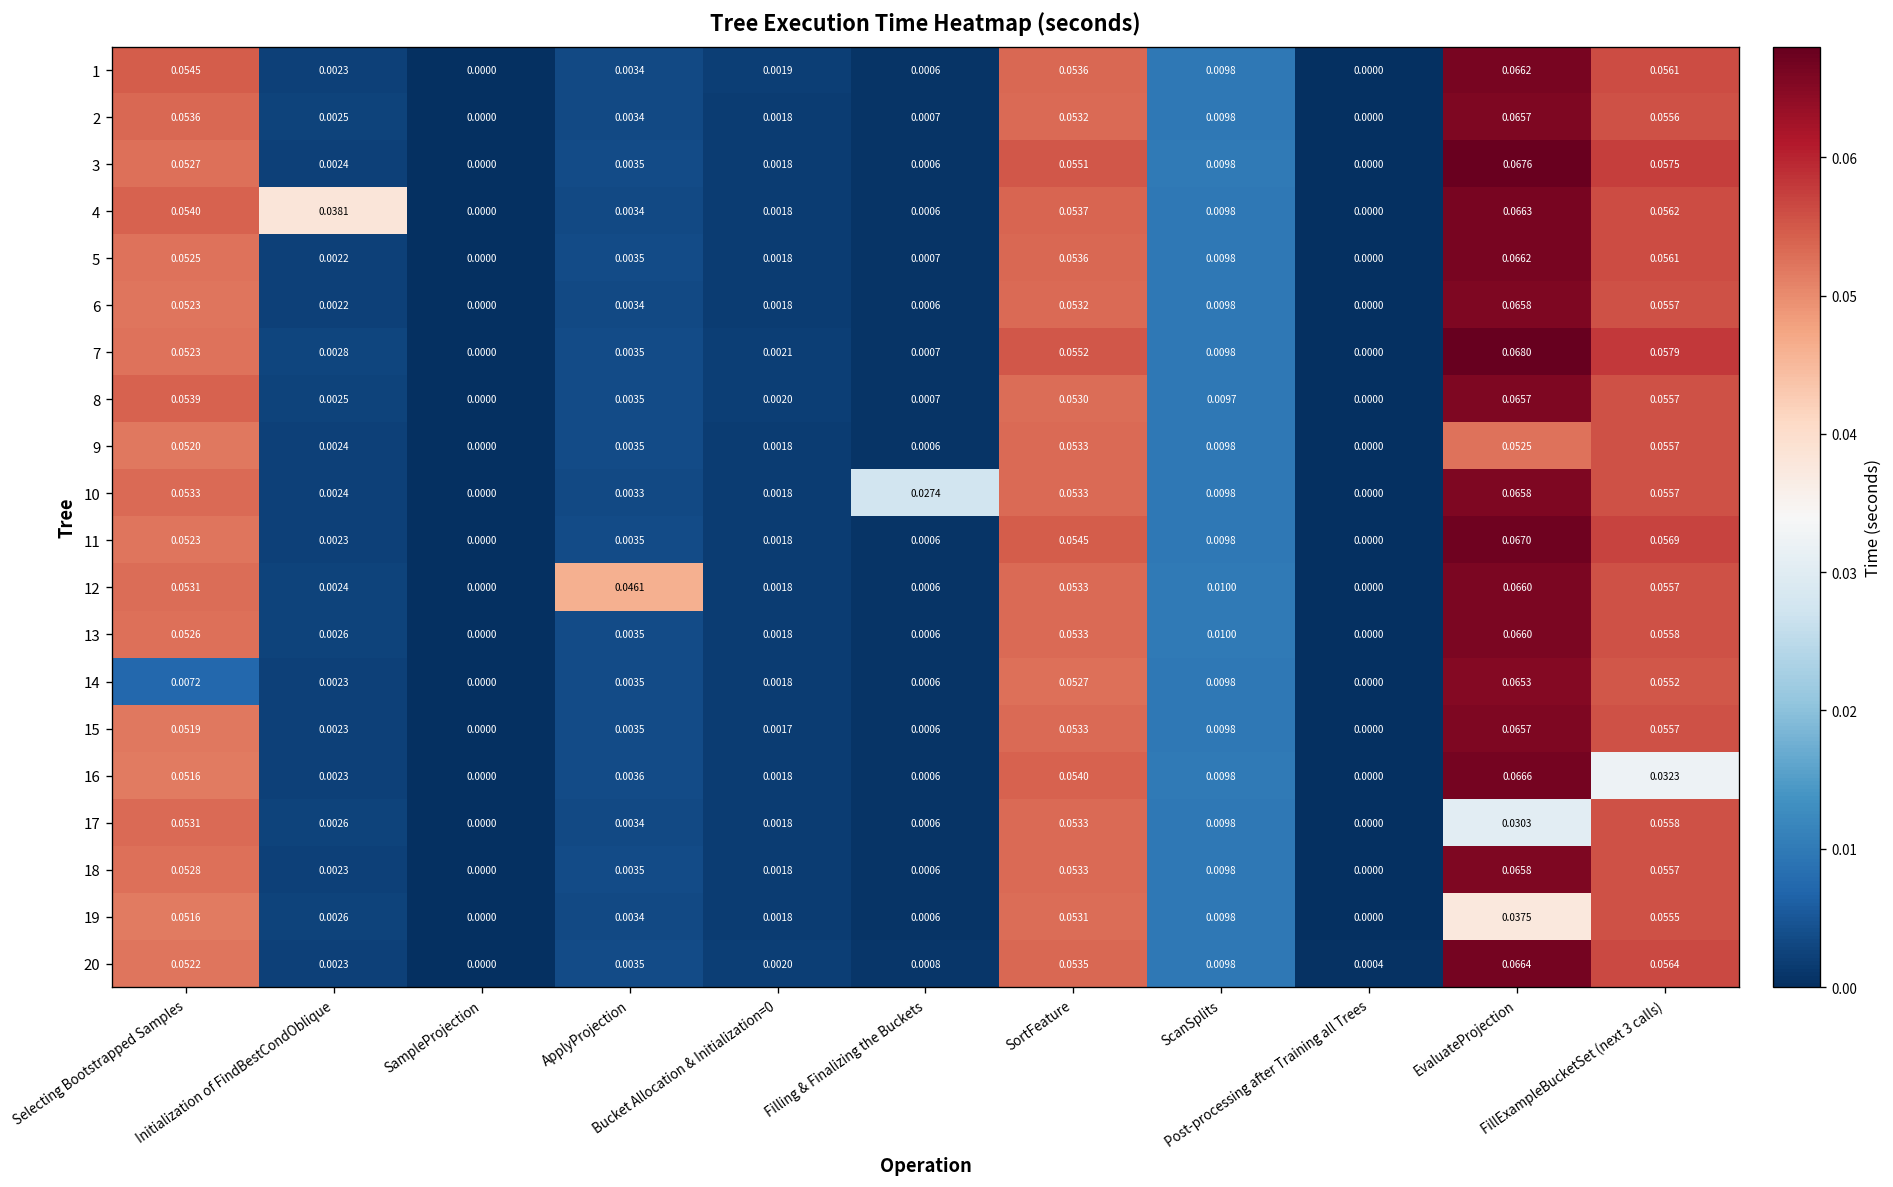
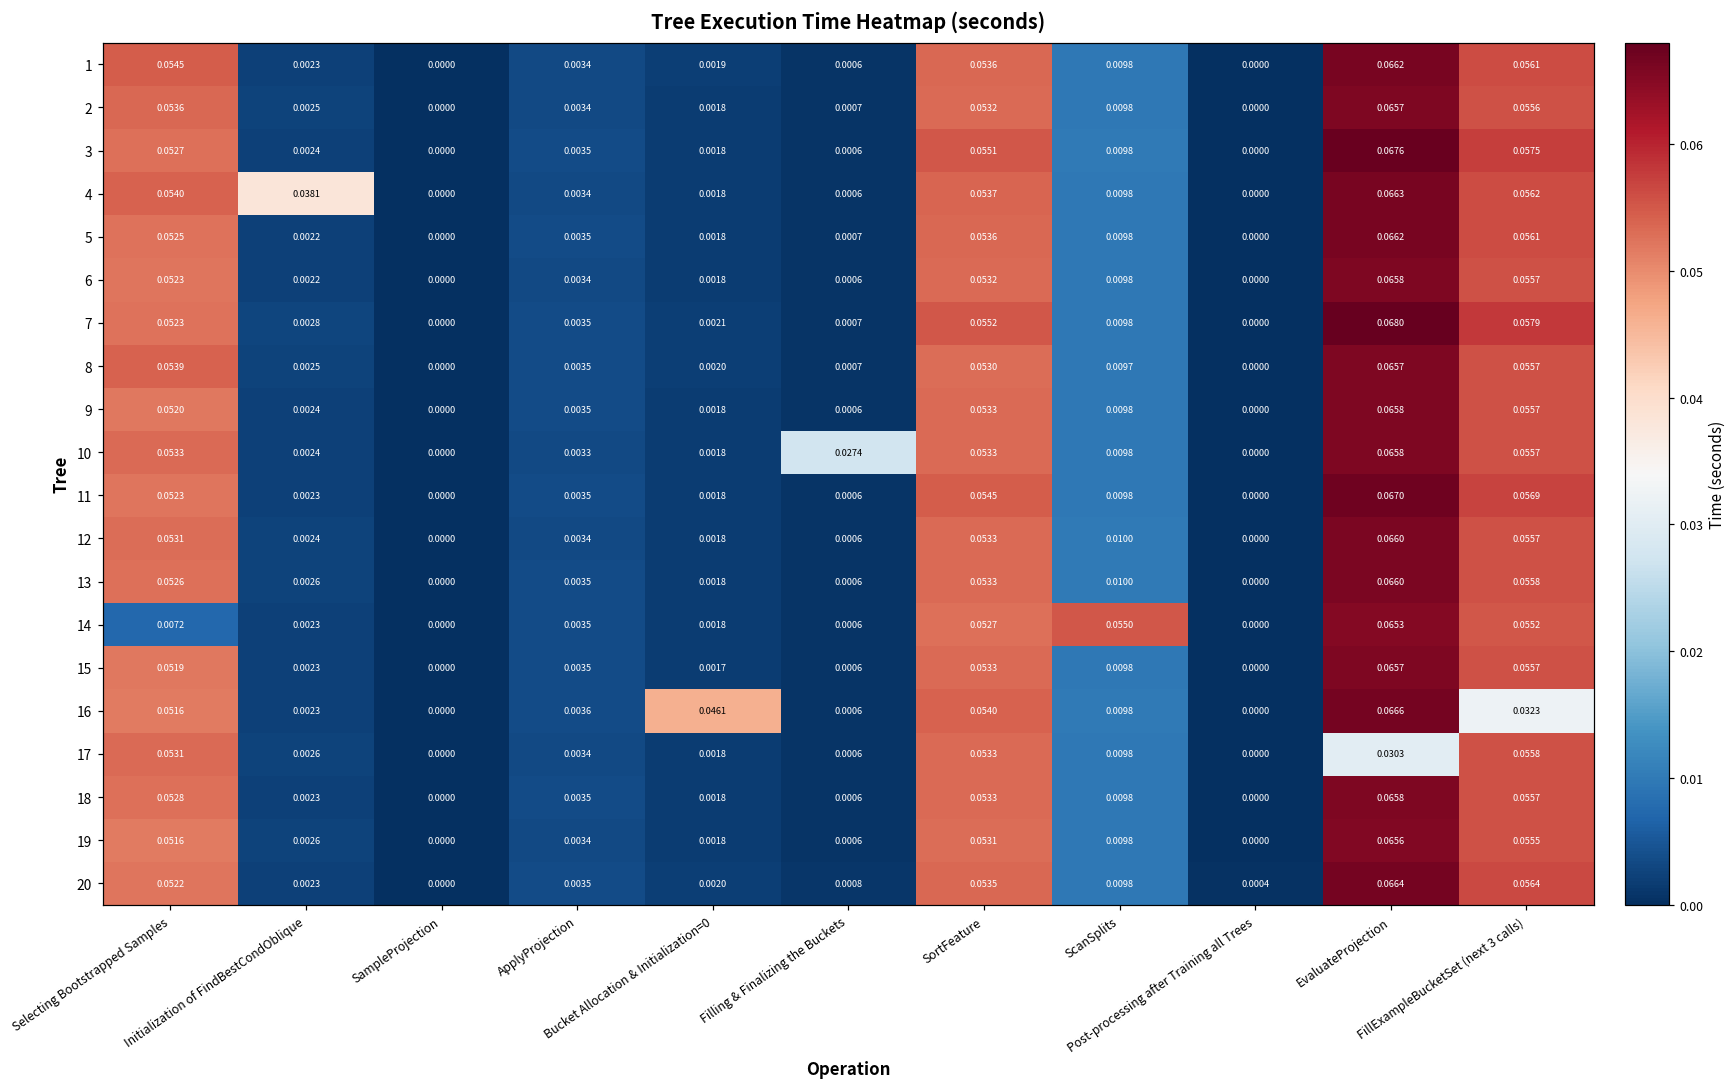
  {
    "9": {
      "Selecting Bootstrapped Samples": 0.0520,
      "Initialization of FindBestCondOblique": 0.0024,
      "SampleProjection": 0.0000,
      "ApplyProjection": 0.0035,
      "Bucket Allocation & Initialization=0": 0.0018,
      "Filling & Finalizing the Buckets": 0.0006,
      "SortFeature": 0.0533,
      "ScanSplits": 0.0098,
      "Post-processing after Training all Trees": 0.0000,
-     "EvaluateProjection": 0.0525,
+     "EvaluateProjection": 0.0658,
      "FillExampleBucketSet (next 3 calls)": 0.0557
    },
    "12": {
      "Selecting Bootstrapped Samples": 0.0531,
      "Initialization of FindBestCondOblique": 0.0024,
      "SampleProjection": 0.0000,
-     "ApplyProjection": 0.0461,
+     "ApplyProjection": 0.0034,
      "Bucket Allocation & Initialization=0": 0.0018,
      "Filling & Finalizing the Buckets": 0.0006,
      "SortFeature": 0.0533,
      "ScanSplits": 0.0100,
      "Post-processing after Training all Trees": 0.0000,
      "EvaluateProjection": 0.0660,
      "FillExampleBucketSet (next 3 calls)": 0.0557
    },
    "14": {
      "Selecting Bootstrapped Samples": 0.0072,
      "Initialization of FindBestCondOblique": 0.0023,
      "SampleProjection": 0.0000,
      "ApplyProjection": 0.0035,
      "Bucket Allocation & Initialization=0": 0.0018,
      "Filling & Finalizing the Buckets": 0.0006,
      "SortFeature": 0.0527,
-     "ScanSplits": 0.0098,
+     "ScanSplits": 0.0550,
      "Post-processing after Training all Trees": 0.0000,
      "EvaluateProjection": 0.0653,
      "FillExampleBucketSet (next 3 calls)": 0.0552
    },
    "16": {
      "Selecting Bootstrapped Samples": 0.0516,
      "Initialization of FindBestCondOblique": 0.0023,
      "SampleProjection": 0.0000,
      "ApplyProjection": 0.0036,
-     "Bucket Allocation & Initialization=0": 0.0018,
+     "Bucket Allocation & Initialization=0": 0.0461,
      "Filling & Finalizing the Buckets": 0.0006,
      "SortFeature": 0.0540,
      "ScanSplits": 0.0098,
      "Post-processing after Training all Trees": 0.0000,
      "EvaluateProjection": 0.0666,
      "FillExampleBucketSet (next 3 calls)": 0.0323
    },
    "19": {
      "Selecting Bootstrapped Samples": 0.0516,
      "Initialization of FindBestCondOblique": 0.0026,
      "SampleProjection": 0.0000,
      "ApplyProjection": 0.0034,
      "Bucket Allocation & Initialization=0": 0.0018,
      "Filling & Finalizing the Buckets": 0.0006,
      "SortFeature": 0.0531,
      "ScanSplits": 0.0098,
      "Post-processing after Training all Trees": 0.0000,
-     "EvaluateProjection": 0.0375,
+     "EvaluateProjection": 0.0656,
      "FillExampleBucketSet (next 3 calls)": 0.0555
    }
  }
